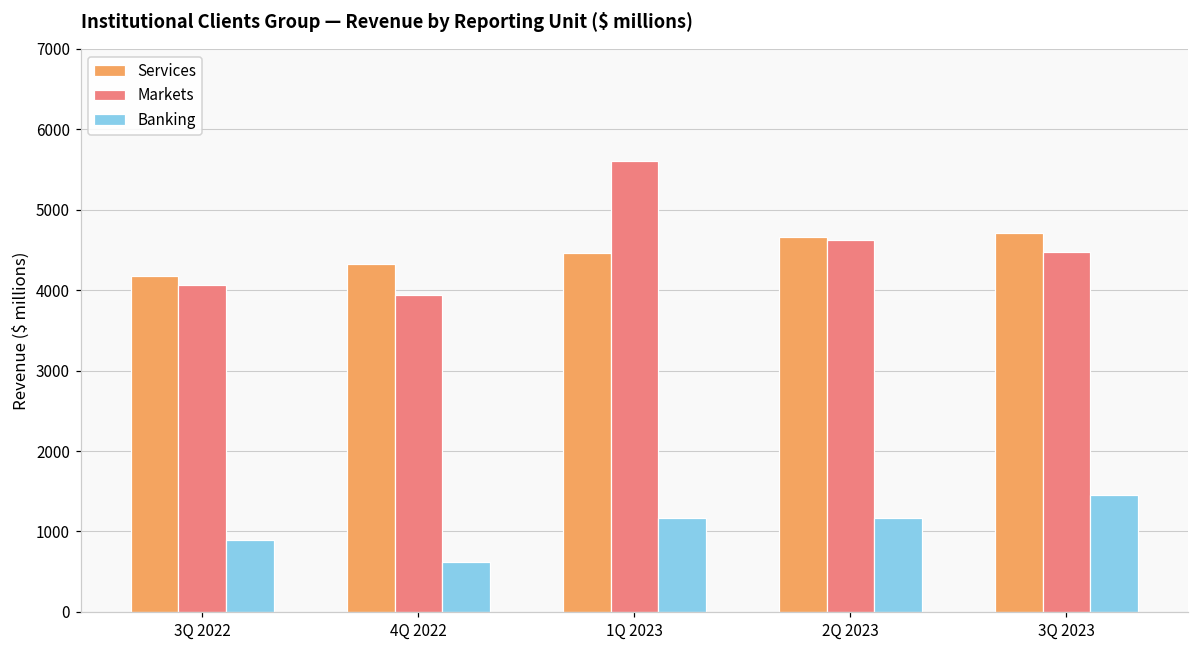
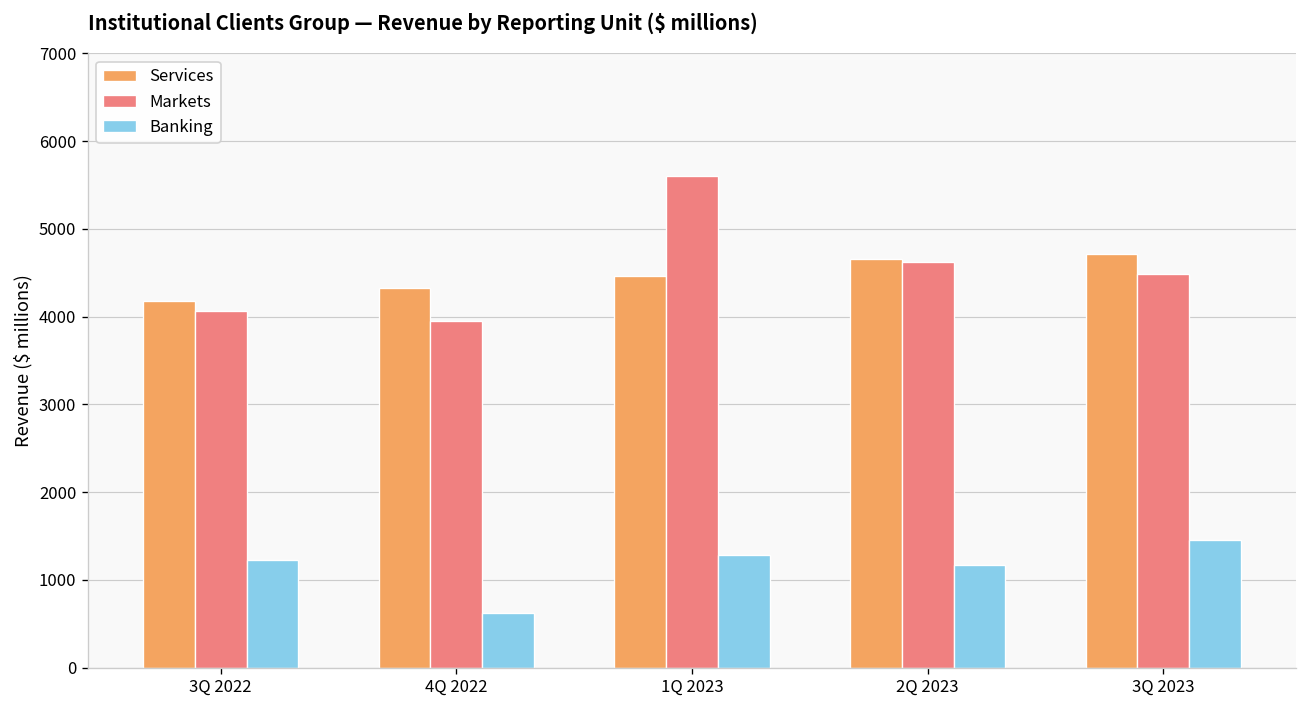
  {
    "Banking": {
-     "3Q 2022": 900,
+     "3Q 2022": 1200,
      "4Q 2022": 600,
-     "1Q 2023": 1200,
+     "1Q 2023": 1300,
      "2Q 2023": 1200,
      "3Q 2023": 1400
    }
  }
